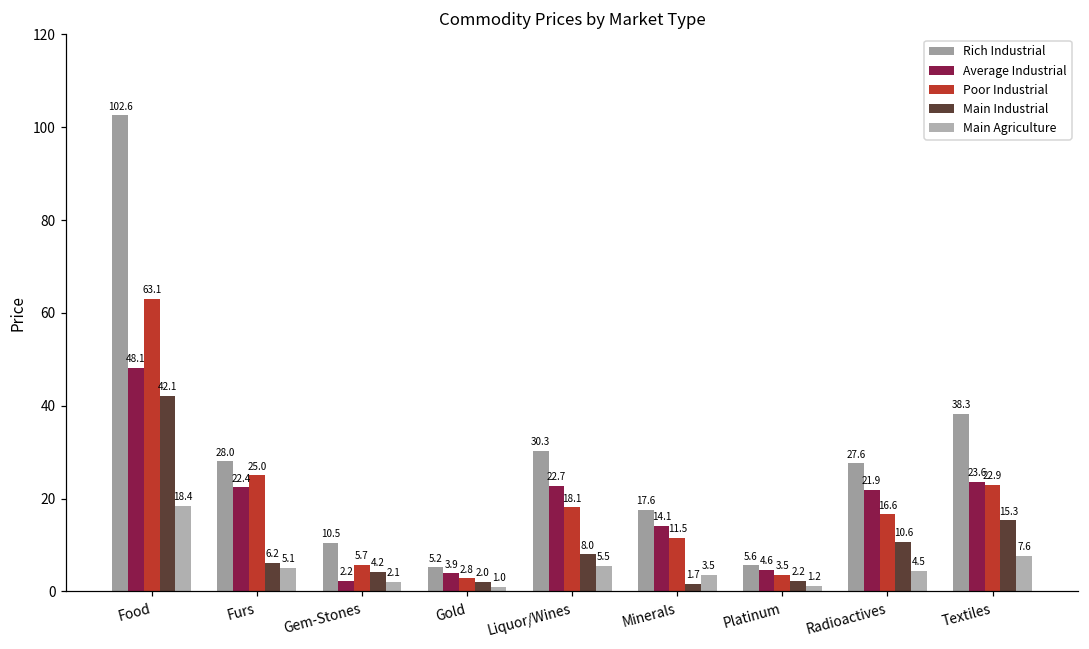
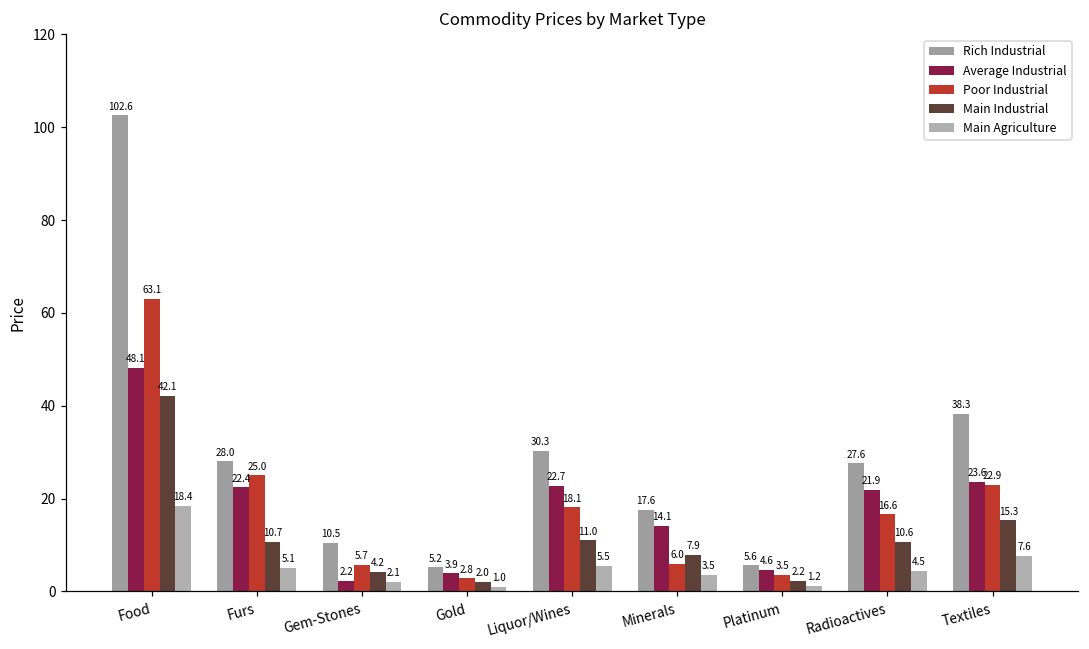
  {
    "Average Industrial": {
      "Food": 48.1,
      "Furs": 22.4,
      "Gem-Stones": 2.2,
      "Gold": 3.9,
      "Liquor/Wines": 22.7,
      "Minerals": 14.1,
      "Platinum": 4.6,
      "Radioactives": 21.9,
      "Textiles": 23.6
    },
    "Poor Industrial": {
      "Food": 63.1,
      "Furs": 25.0,
      "Gem-Stones": 5.7,
      "Gold": 2.8,
      "Liquor/Wines": 18.1,
-     "Minerals": 11.5,
+     "Minerals": 6.0,
      "Platinum": 3.5,
      "Radioactives": 16.6,
      "Textiles": 22.9
    },
    "Main Industrial": {
      "Food": 42.1,
-     "Furs": 6.2,
+     "Furs": 10.7,
      "Gem-Stones": 4.2,
      "Gold": 2.0,
-     "Liquor/Wines": 8.0,
-     "Minerals": 1.7,
+     "Liquor/Wines": 11.0,
+     "Minerals": 7.9,
      "Platinum": 2.2,
      "Radioactives": 10.6,
      "Textiles": 15.3
    }
  }
